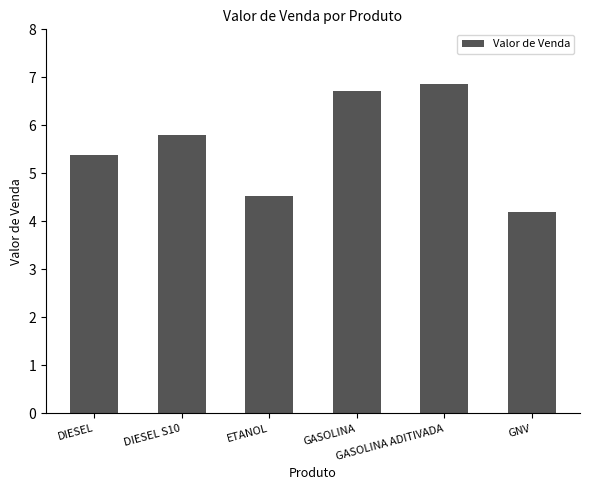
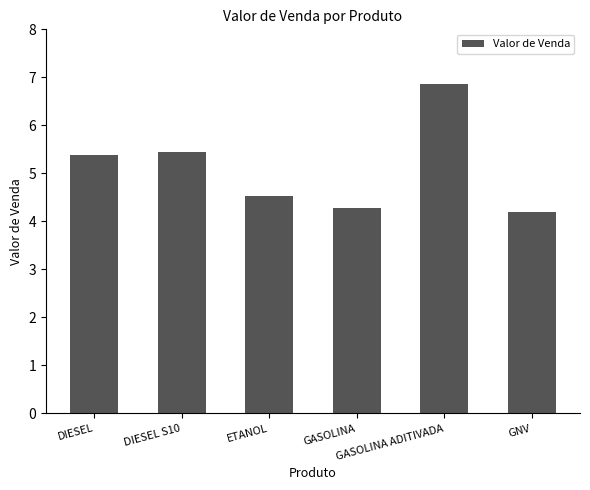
  {
    "DIESEL": 5.4,
-   "DIESEL S10": 5.8,
+   "DIESEL S10": 5.5,
    "ETANOL": 4.5,
-   "GASOLINA": 6.7,
+   "GASOLINA": 4.3,
    "GASOLINA ADITIVADA": 6.9,
    "GNV": 4.2
  }
